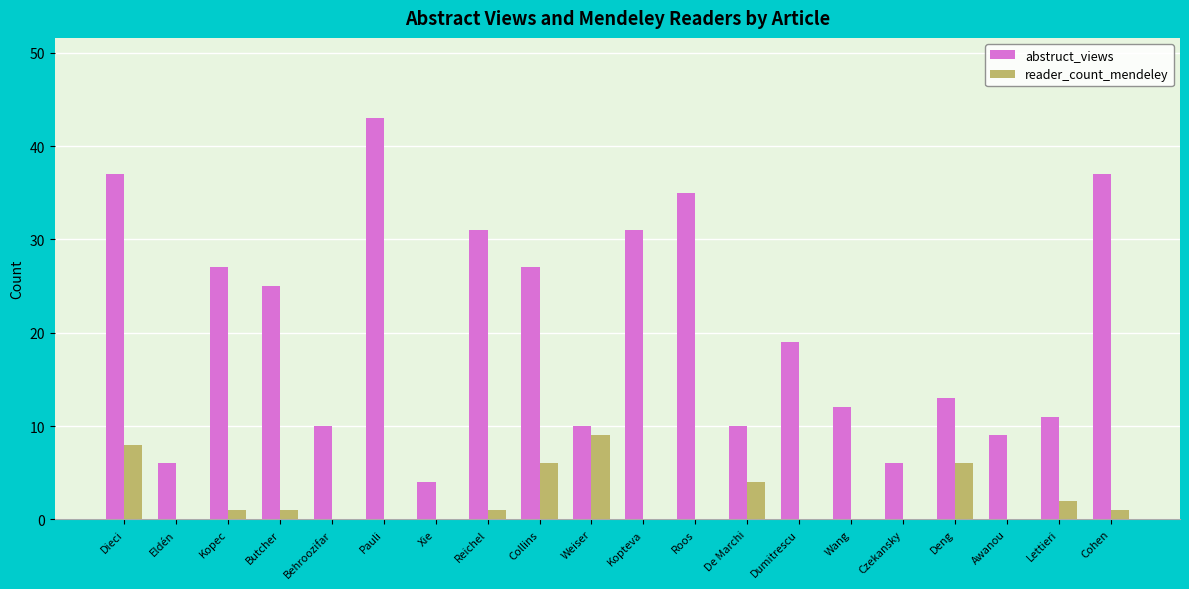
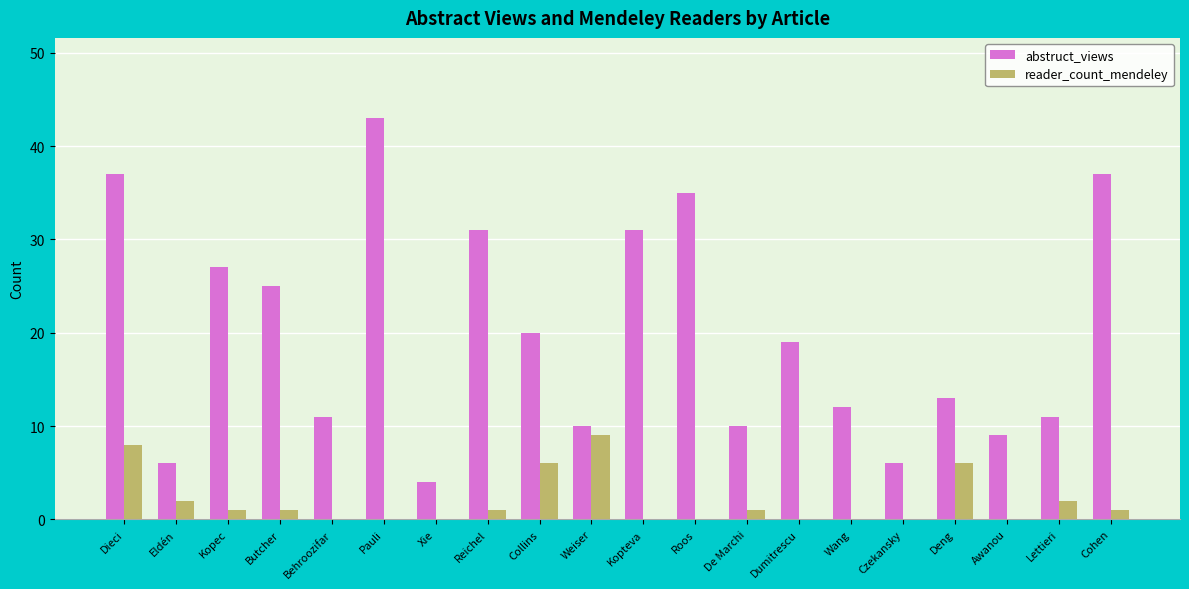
  {
    "abstruct_views": {
      "Dieci": 37,
      "Eldén": 6,
      "Kopec": 27,
      "Butcher": 25,
-     "Behroozifar": 10,
+     "Behroozifar": 11,
      "Pauli": 43,
      "Xie": 4,
      "Reichel": 31,
-     "Collins": 27,
+     "Collins": 20,
      "Weiser": 10,
      "Kopteva": 31,
      "Roos": 35,
      "De Marchi": 10,
      "Dumitrescu": 19,
      "Wang": 12,
      "Czekansky": 6,
      "Deng": 13,
      "Awanou": 9,
      "Lettieri": 11,
      "Cohen": 37
    },
    "reader_count_mendeley": {
      "Dieci": 8,
-     "Eldén": 0,
+     "Eldén": 2,
      "Kopec": 1,
      "Butcher": 1,
      "Behroozifar": 0,
      "Pauli": 0,
      "Xie": 0,
      "Reichel": 1,
      "Collins": 6,
      "Weiser": 9,
      "Kopteva": 0,
      "Roos": 0,
-     "De Marchi": 4,
+     "De Marchi": 1,
      "Dumitrescu": 0,
      "Wang": 0,
      "Czekansky": 0,
      "Deng": 6,
      "Awanou": 0,
      "Lettieri": 2,
      "Cohen": 1
    }
  }
